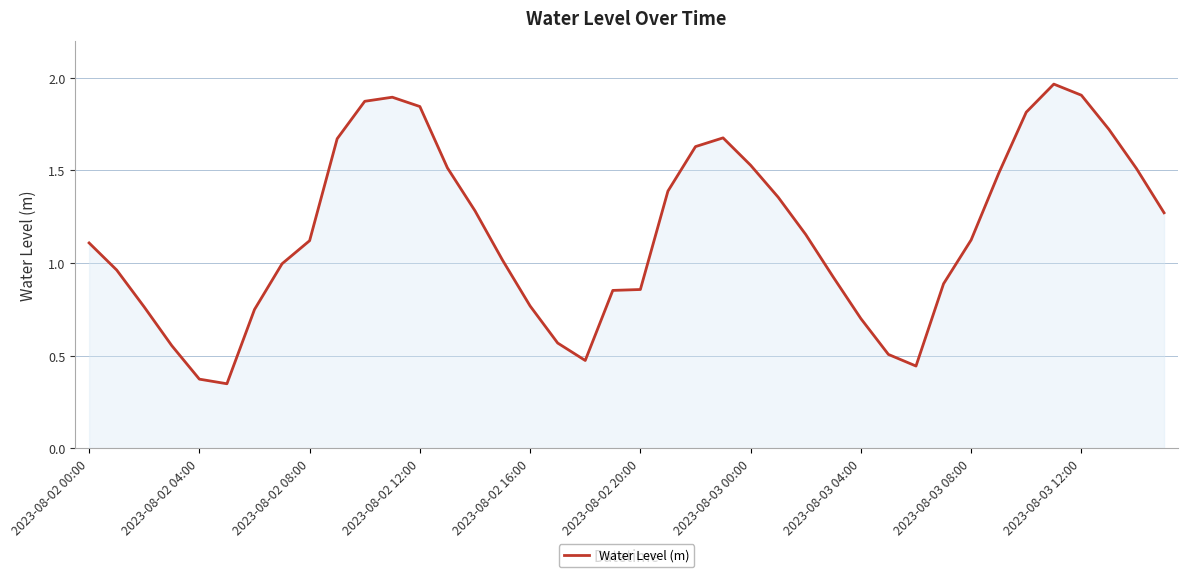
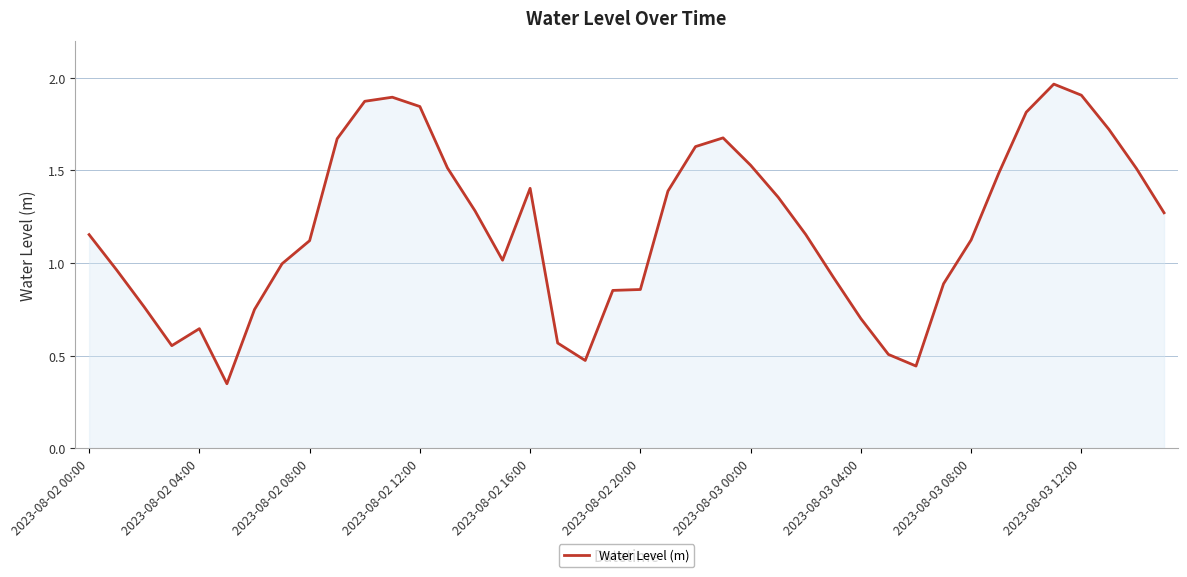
  {
-   "2023-08-02 00:00": 1.11,
-   "2023-08-02 04:00": 0.37,
+   "2023-08-02 00:00": 1.15,
+   "2023-08-02 04:00": 0.64,
    "2023-08-02 08:00": 1.12,
    "2023-08-02 12:00": 1.84,
-   "2023-08-02 16:00": 0.77,
+   "2023-08-02 16:00": 1.40,
    "2023-08-02 20:00": 0.86,
    "2023-08-03 00:00": 1.53,
    "2023-08-03 04:00": 0.70,
    "2023-08-03 08:00": 1.12,
    "2023-08-03 12:00": 1.91
  }
